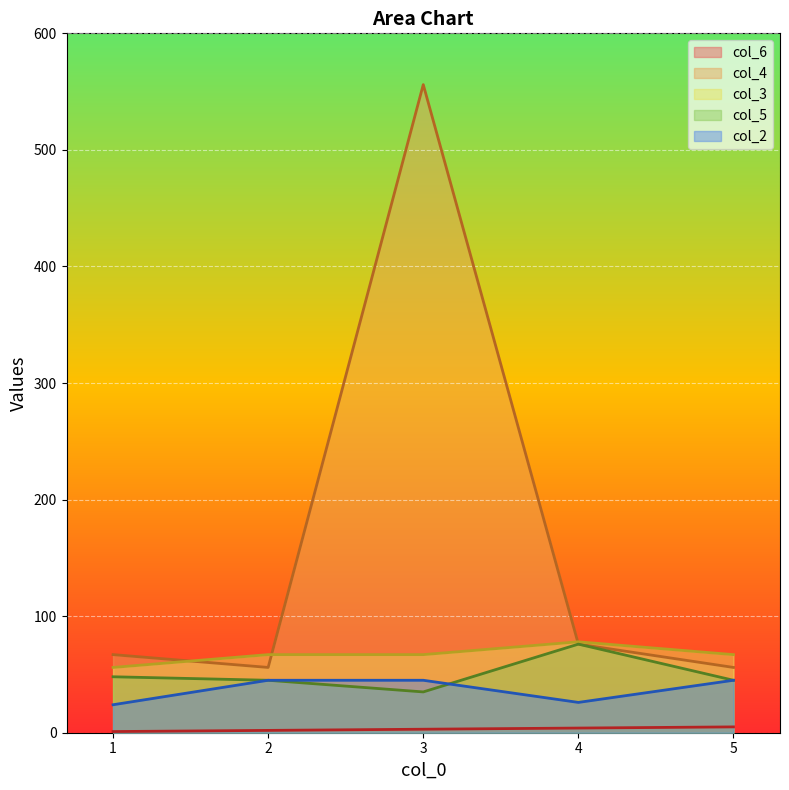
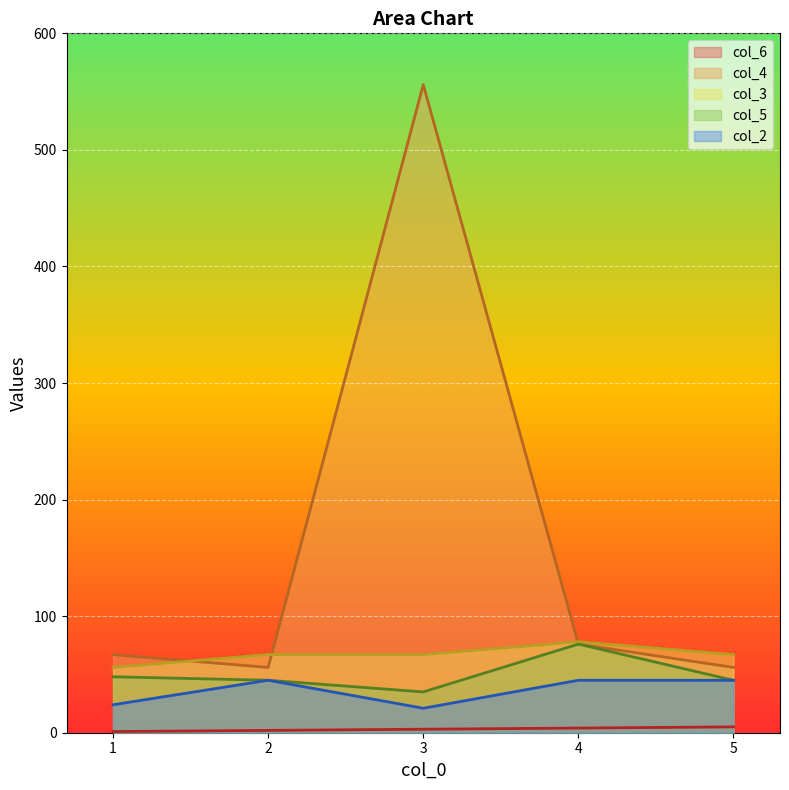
  {
    "col_5": {
      "1": 48,
      "3": 35
    },
    "col_2": {
      "1": 24,
-     "3": 45,
-     "4": 26
+     "3": 21,
+     "4": 45
    }
  }
